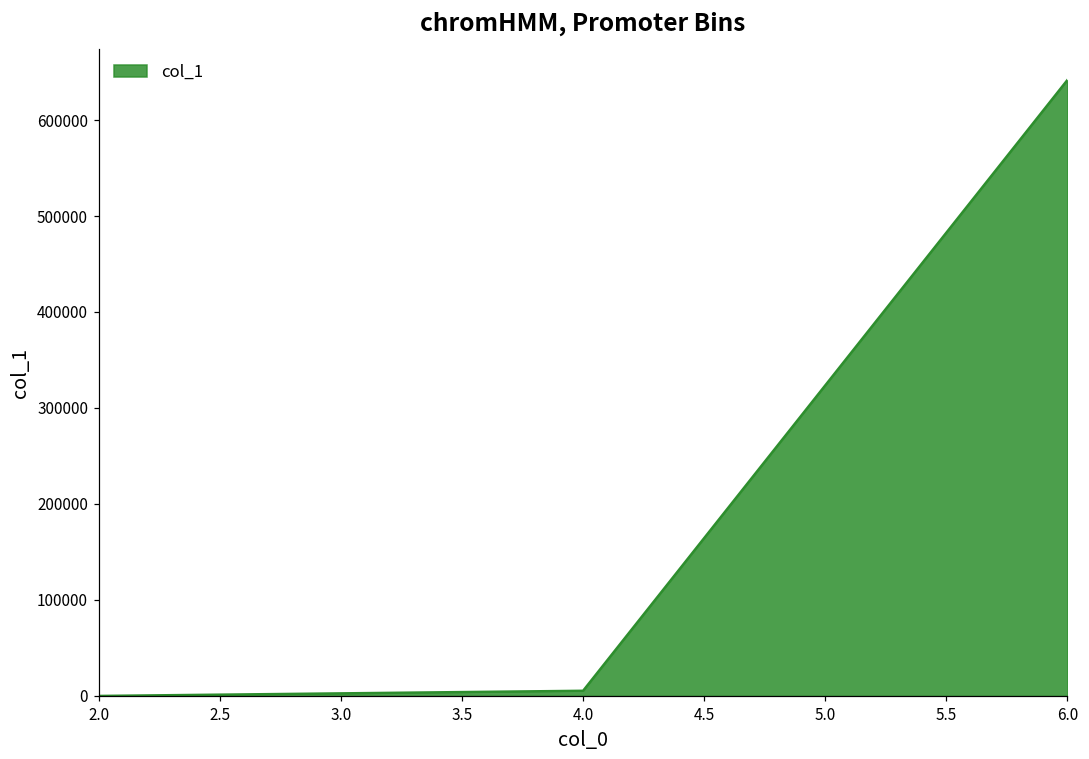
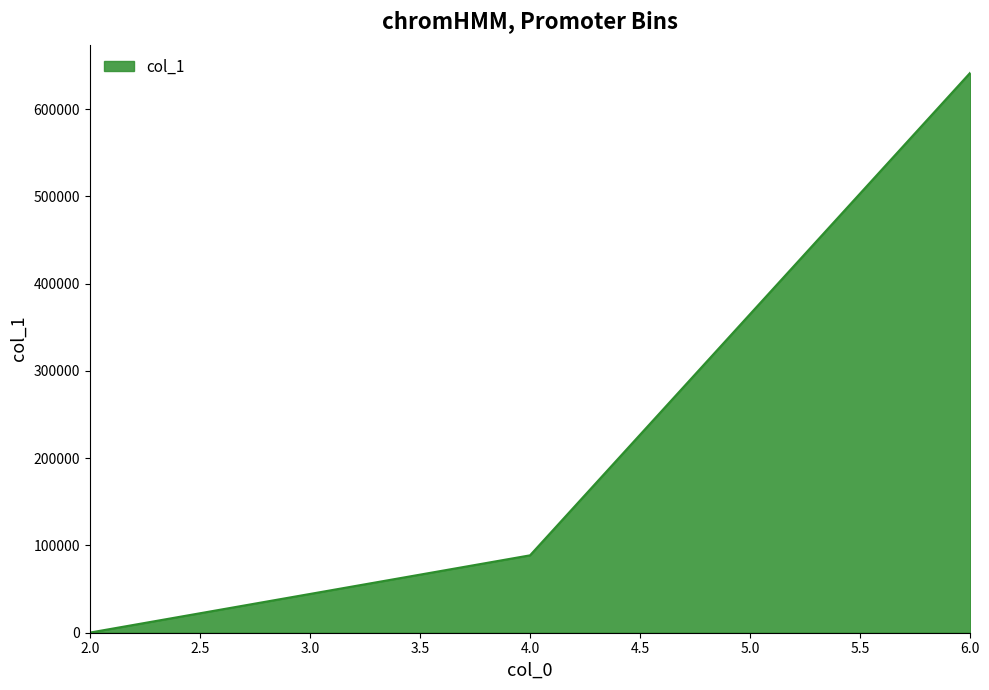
  {
    "2.0": 0,
-   "4.0": 10000,
+   "4.0": 90000,
    "6.0": 640000
  }
